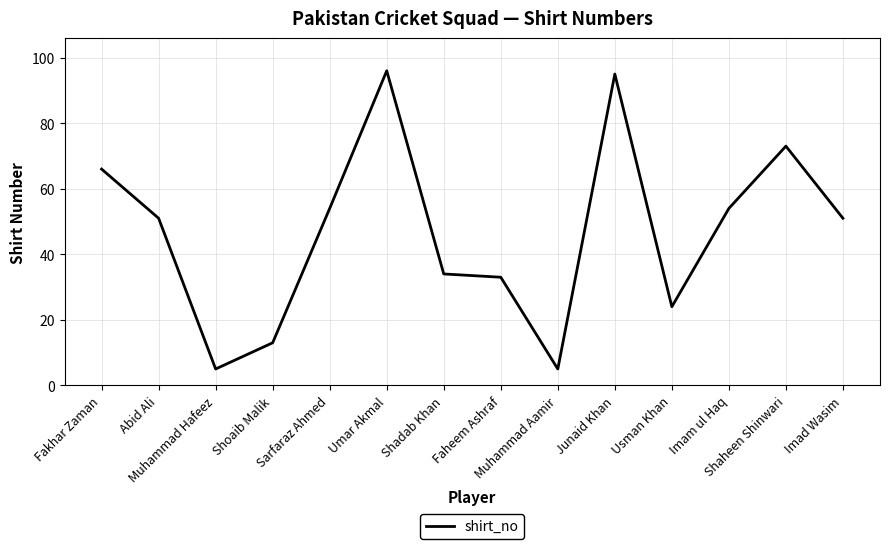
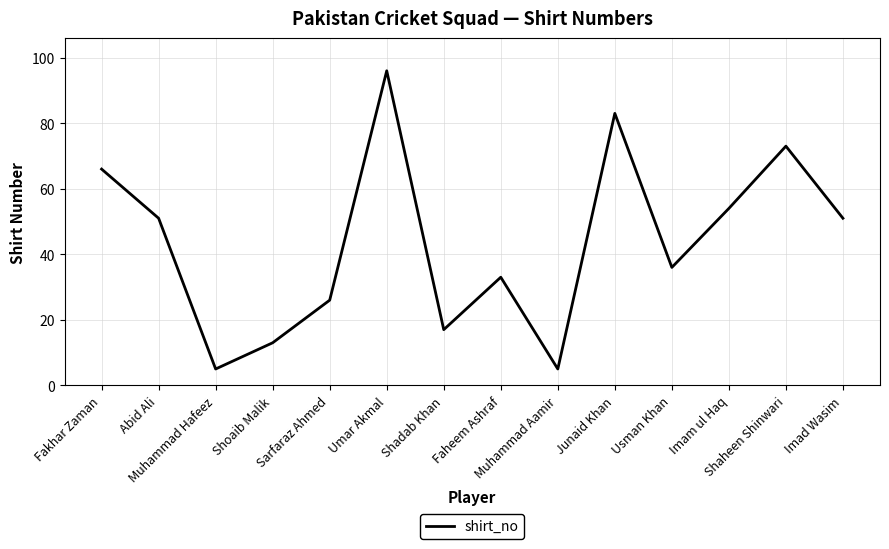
  {
    "Fakhar Zaman": 66,
    "Abid Ali": 51,
    "Muhammad Hafeez": 5,
    "Shoaib Malik": 13,
-   "Sarfaraz Ahmed": 54,
+   "Sarfaraz Ahmed": 26,
    "Umar Akmal": 96,
-   "Shadab Khan": 34,
+   "Shadab Khan": 17,
    "Faheem Ashraf": 33,
    "Muhammad Aamir": 5,
-   "Junaid Khan": 95,
-   "Usman Khan": 24,
+   "Junaid Khan": 83,
+   "Usman Khan": 36,
    "Imam ul Haq": 54,
    "Shaheen Shinwari": 73,
    "Imad Wasim": 51
  }
